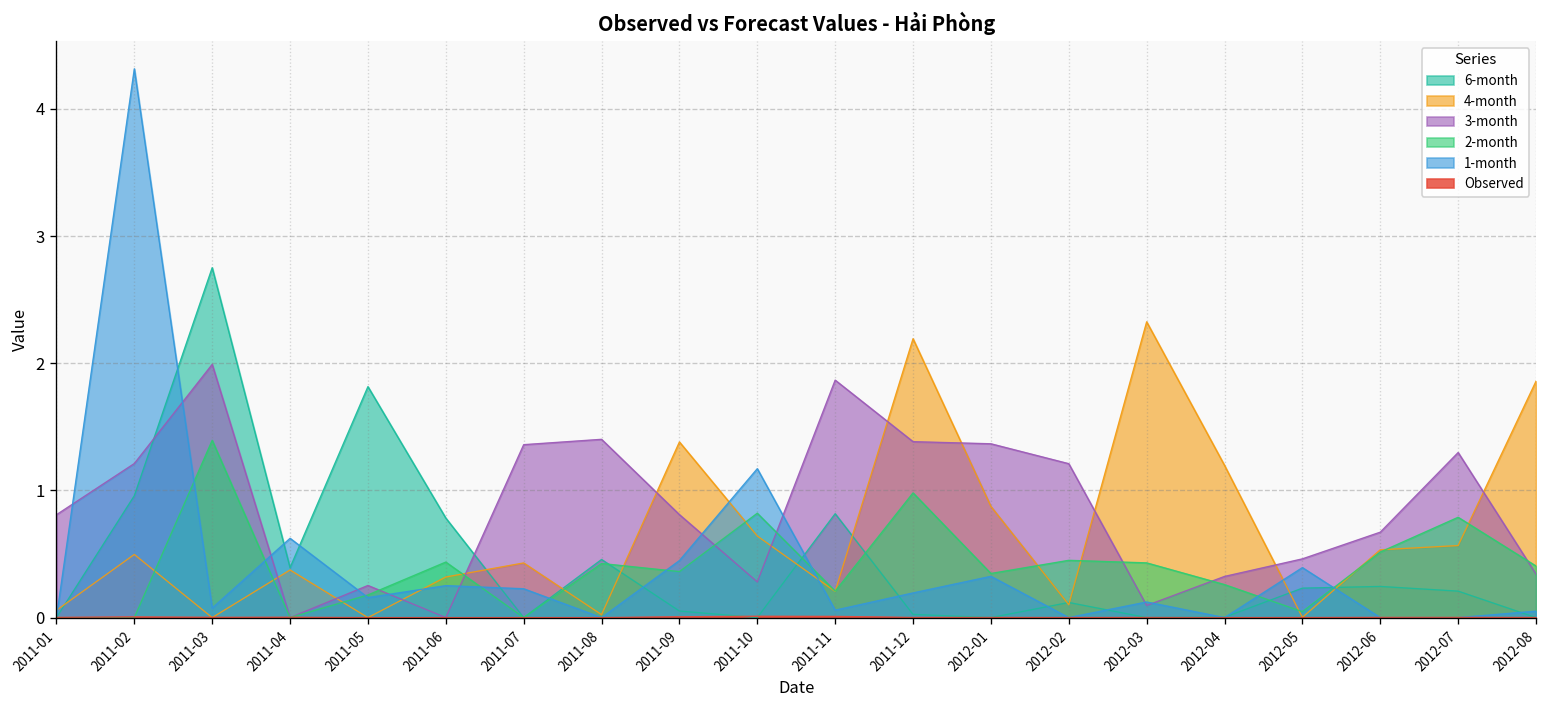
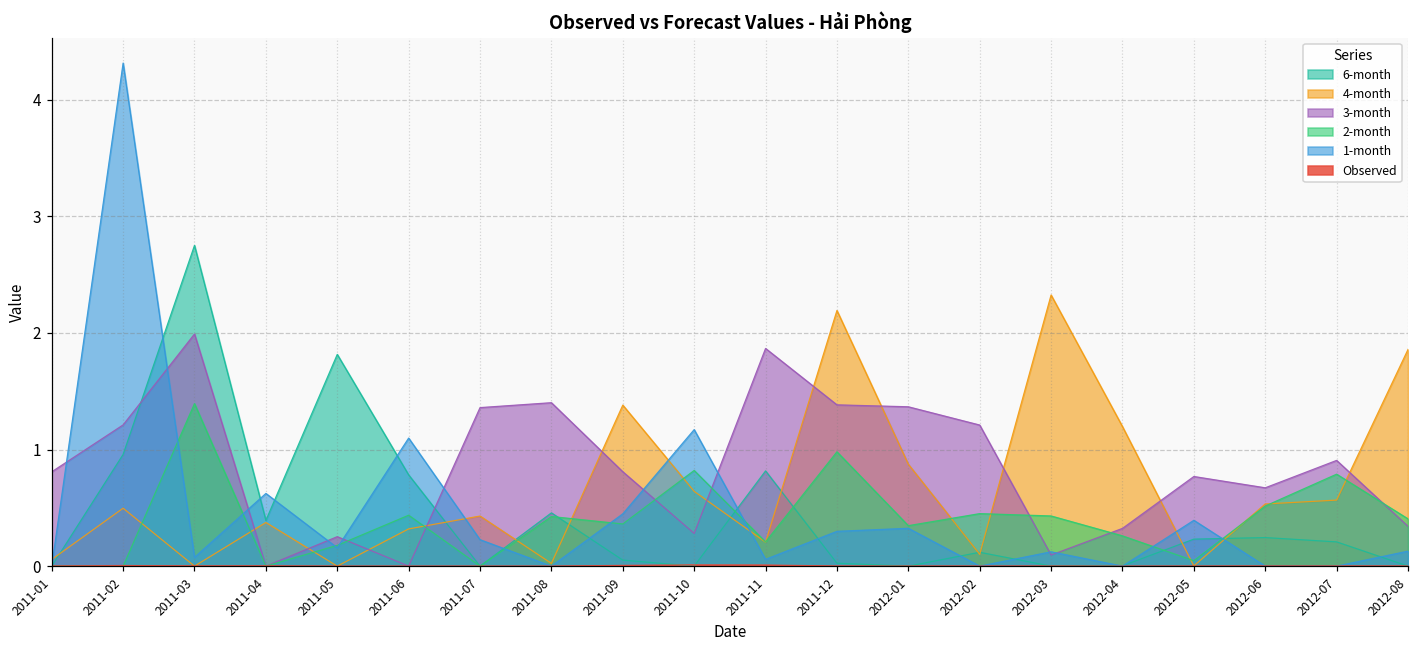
  {
    "4-month": {
      "2011-01": 0.06,
      "2011-02": 0.50,
      "2011-06": 0.32,
      "2011-07": 0.43,
      "2011-09": 1.38,
      "2011-10": 0.64,
      "2011-12": 2.19,
      "2012-01": 0.87,
      "2012-03": 2.33,
      "2012-04": 1.20,
      "2012-07": 0.57,
      "2012-08": 1.86
    },
    "3-month": {
      "2011-01": 0.81,
      "2011-02": 1.21,
      "2011-03": 1.99,
      "2011-05": 0.25,
      "2011-07": 1.36,
      "2011-08": 1.40,
      "2011-09": 0.81,
      "2011-10": 0.28,
      "2011-11": 1.87,
      "2011-12": 1.38,
      "2012-01": 1.37,
      "2012-02": 1.21,
      "2012-03": 0.10,
      "2012-04": 0.32,
-     "2012-05": 0.46,
+     "2012-05": 0.77,
      "2012-06": 0.67,
-     "2012-07": 1.30,
+     "2012-07": 0.91,
      "2012-08": 0.34
    },
    "1-month": {
      "2011-02": 4.31,
      "2011-03": 0.08,
      "2011-04": 0.62,
-     "2011-06": 0.25,
+     "2011-06": 1.10,
      "2011-07": 0.23,
      "2011-09": 0.45,
      "2011-10": 1.17,
      "2011-11": 0.06,
-     "2011-12": 0.19,
+     "2011-12": 0.30,
      "2012-03": 0.12,
      "2012-05": 0.39,
-     "2012-08": 0.05
+     "2012-08": 0.13
    },
    "Observed": {
      "2011-09": 0.01,
      "2011-11": 0.01
    }
  }
